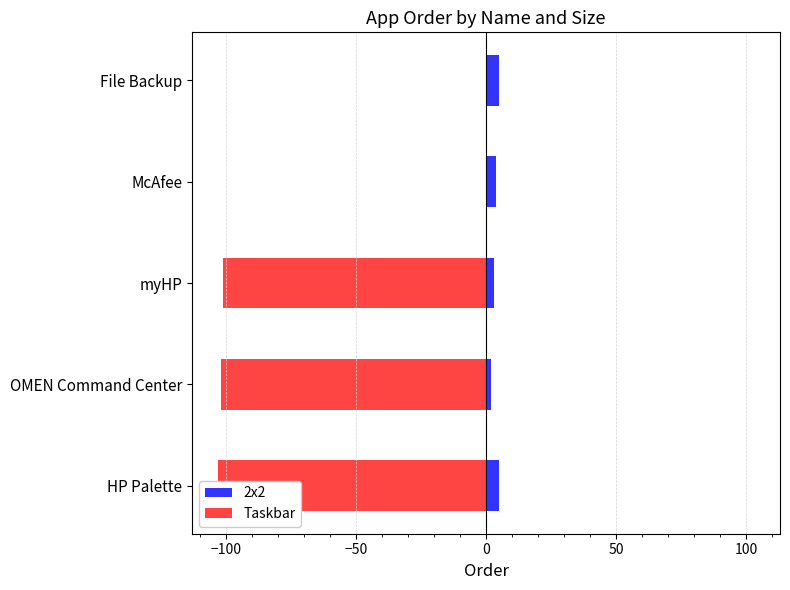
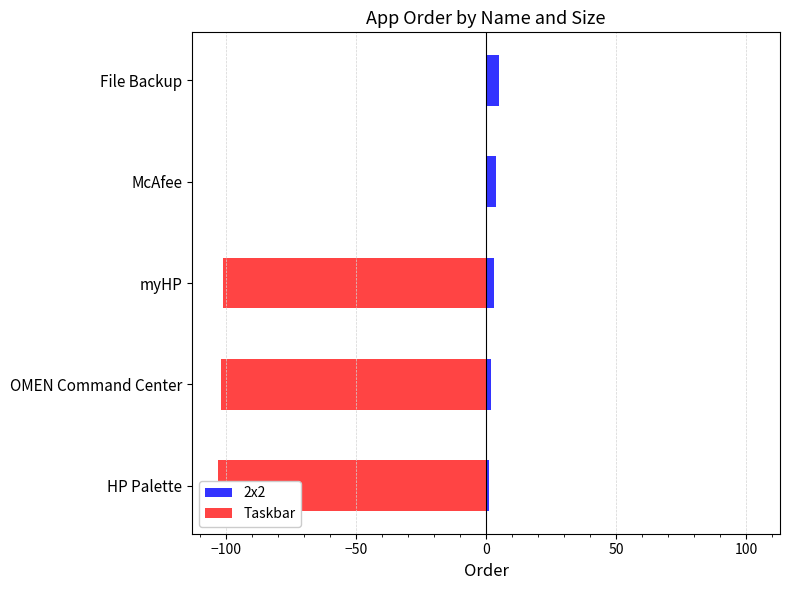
  {
    "2x2": {
      "File Backup": 5,
      "McAfee": 4,
      "myHP": 3,
      "OMEN Command Center": 2,
-     "HP Palette": 5
+     "HP Palette": 1
    },
    "Taskbar": {
      "File Backup": 0,
      "McAfee": 0,
      "myHP": -101,
      "OMEN Command Center": -102
    }
  }
